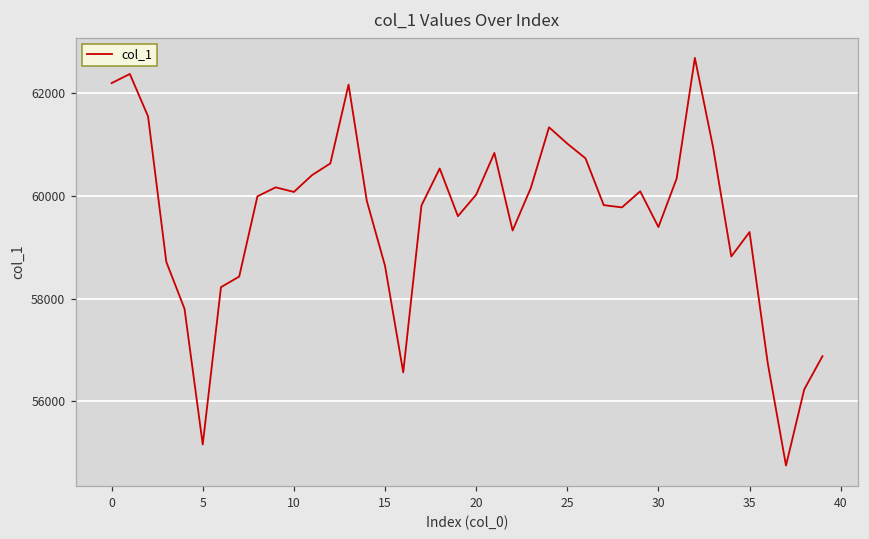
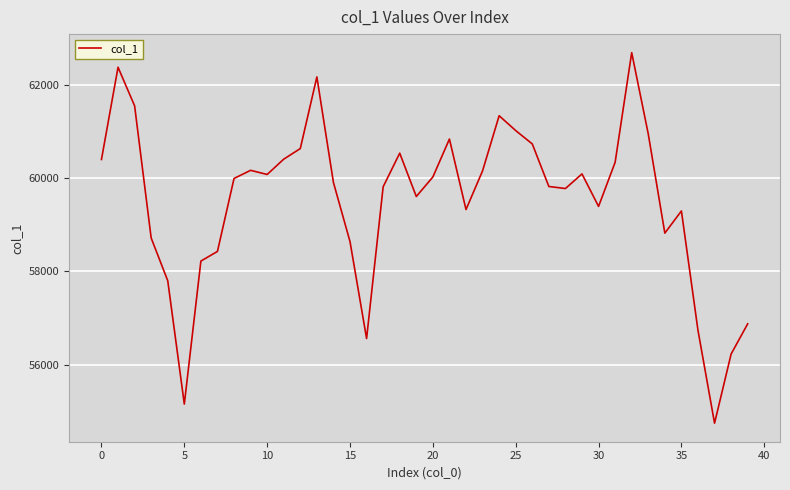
  {
-   "0": 62200,
+   "0": 60400,
    "5": 55200,
    "10": 60100,
    "15": 58600,
    "20": 60000,
    "25": 61000,
    "30": 59400,
    "35": 59300
  }
